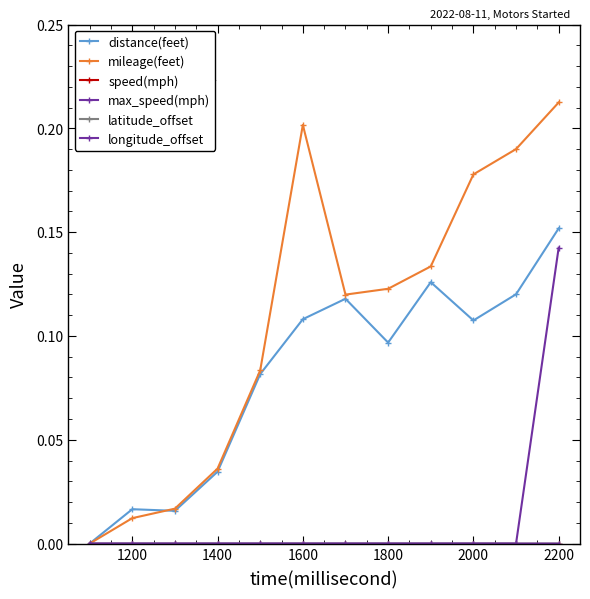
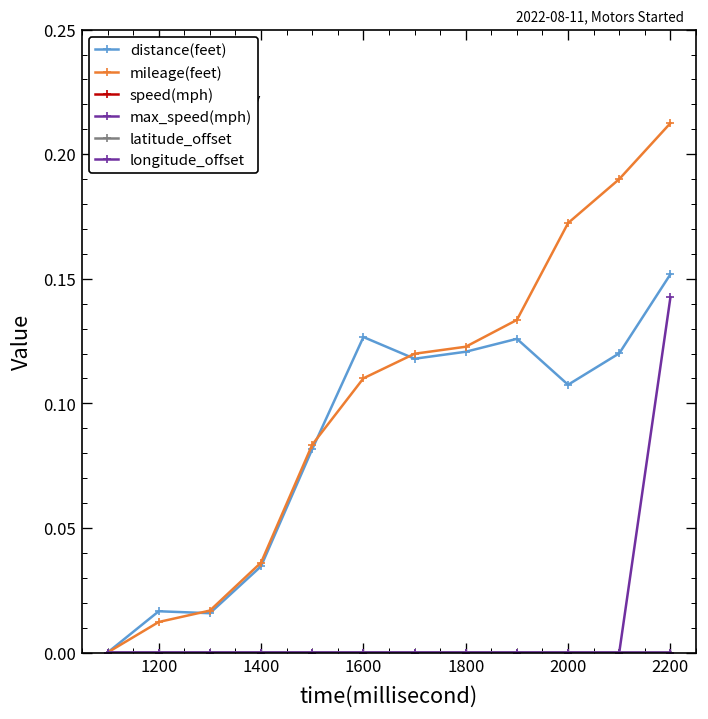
  {
    "distance(feet)": {
      "1200": 0.017,
      "1400": 0.035,
-     "1600": 0.108,
-     "1800": 0.097,
+     "1600": 0.127,
+     "1800": 0.121,
      "2000": 0.107,
      "2200": 0.152
    },
    "mileage(feet)": {
      "1200": 0.012,
      "1400": 0.036,
-     "1600": 0.202,
+     "1600": 0.110,
      "1800": 0.123,
-     "2000": 0.178,
+     "2000": 0.172,
      "2200": 0.212
    }
  }
